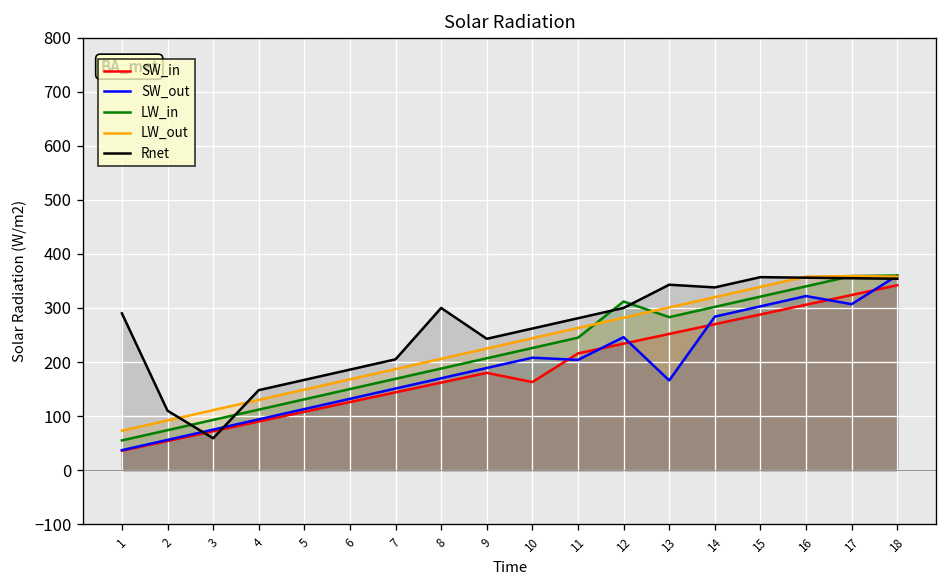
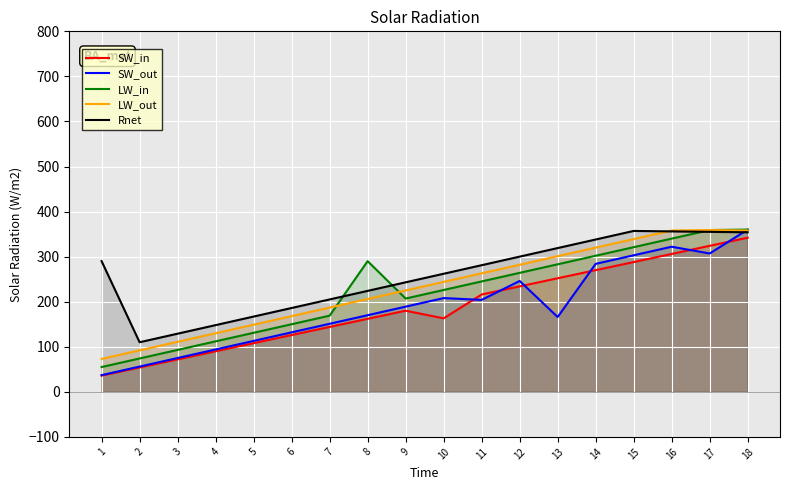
  {
    "SW_in": {
      "6": 130,
      "7": 140,
      "8": 160,
      "9": 180,
      "10": 160,
      "11": 220,
      "12": 230,
      "13": 250,
      "14": 270,
      "15": 290,
      "16": 310,
      "17": 320,
      "18": 340
    },
    "SW_out": {
      "6": 130,
      "7": 150,
      "8": 170,
      "9": 190,
      "10": 210,
      "11": 200,
      "12": 250,
      "13": 170,
      "14": 280,
      "15": 300,
      "16": 320,
      "17": 310
    },
    "LW_in": {
      "1": 60,
      "2": 70,
      "3": 90,
      "4": 110,
      "5": 130,
      "6": 150,
      "7": 170,
-     "8": 190,
+     "8": 290,
      "9": 210,
      "10": 230,
      "11": 250,
-     "12": 310,
+     "12": 260,
      "13": 280,
      "14": 300,
      "15": 320,
      "16": 340
    },
    "LW_out": {
      "1": 70,
      "2": 90,
      "3": 110,
      "4": 130,
      "5": 150,
      "6": 170,
      "7": 190,
      "8": 210,
      "9": 230,
      "10": 240,
      "11": 260,
      "12": 280,
      "13": 300,
      "14": 320,
      "15": 340
    },
    "Rnet": {
      "1": 290,
      "2": 110,
-     "3": 60,
+     "3": 130,
      "4": 150,
      "5": 170,
      "6": 190,
      "7": 210,
-     "8": 300,
+     "8": 220,
      "9": 240,
      "10": 260,
      "11": 280,
      "12": 300,
-     "13": 340,
+     "13": 320,
      "14": 340,
      "15": 360
    }
  }
